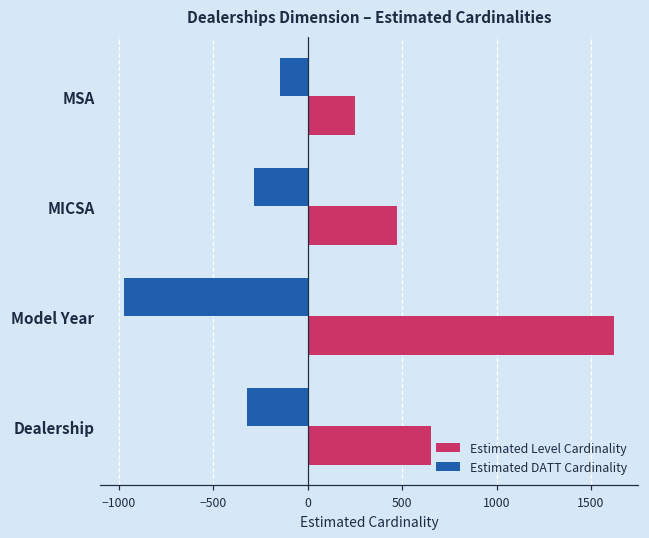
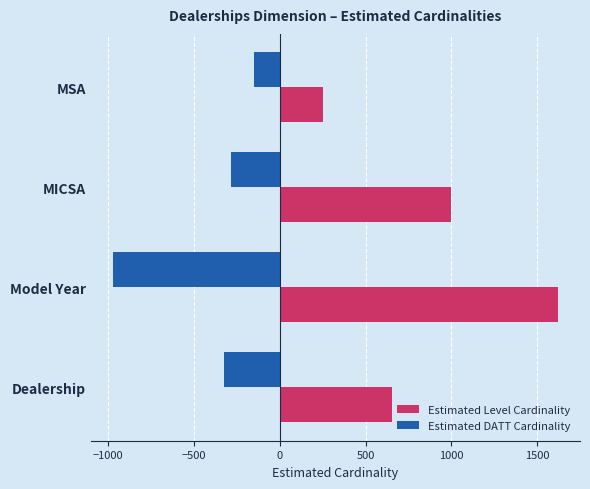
  {
    "Estimated Level Cardinality": {
      "MSA": 250,
-     "MICSA": 480,
+     "MICSA": 1000,
      "Model Year": 1620,
      "Dealership": 650
    },
    "Estimated DATT Cardinality": {
      "MSA": -150,
      "MICSA": -290,
      "Model Year": -970,
      "Dealership": -320
    }
  }
